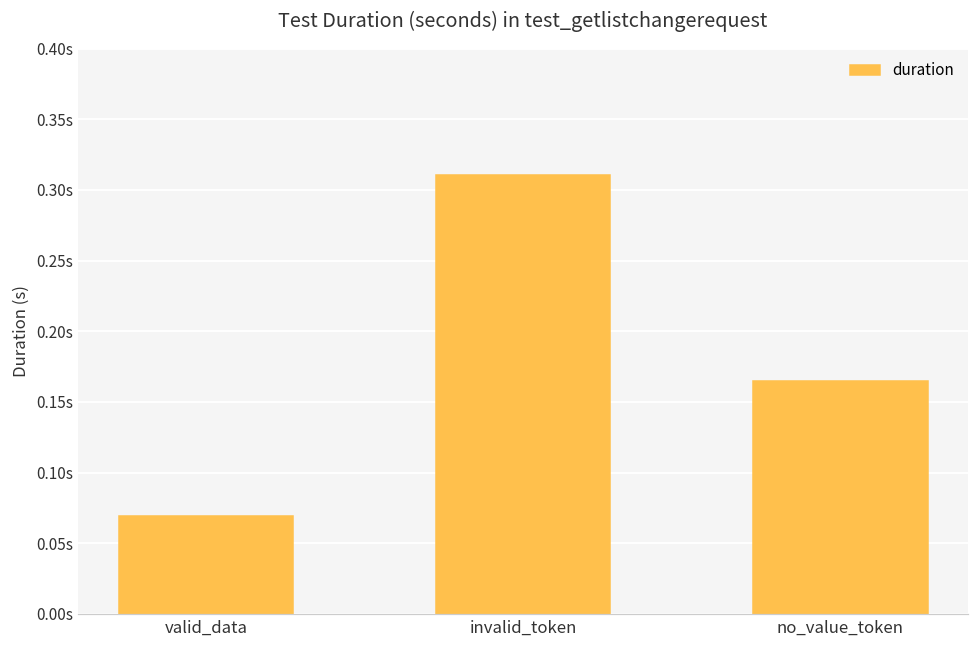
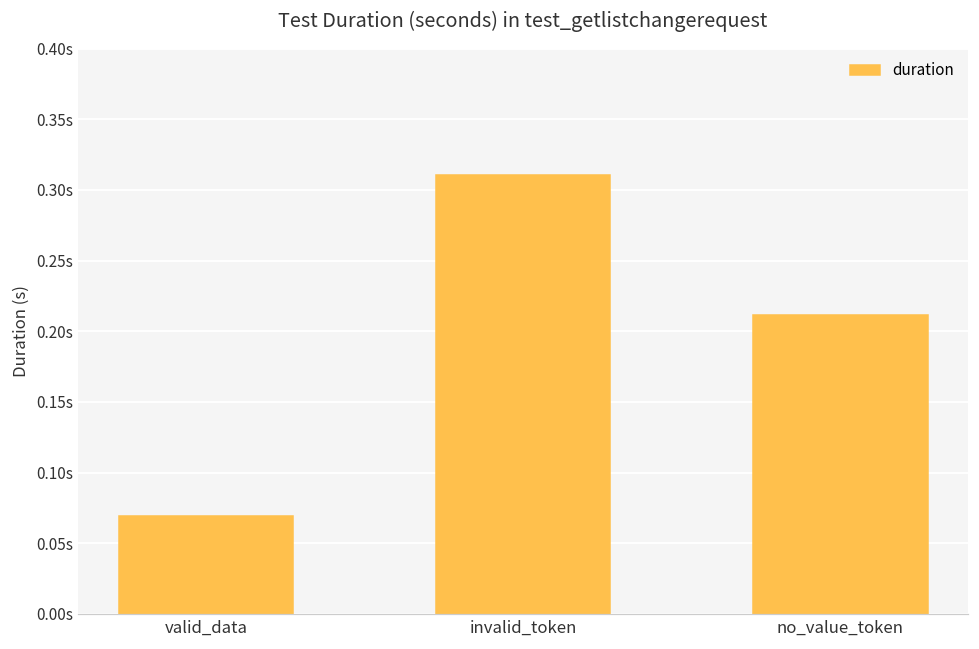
  {
    "valid_data": "0.069s",
    "invalid_token": "0.310s",
-   "no_value_token": "0.165s"
+   "no_value_token": "0.211s"
  }
